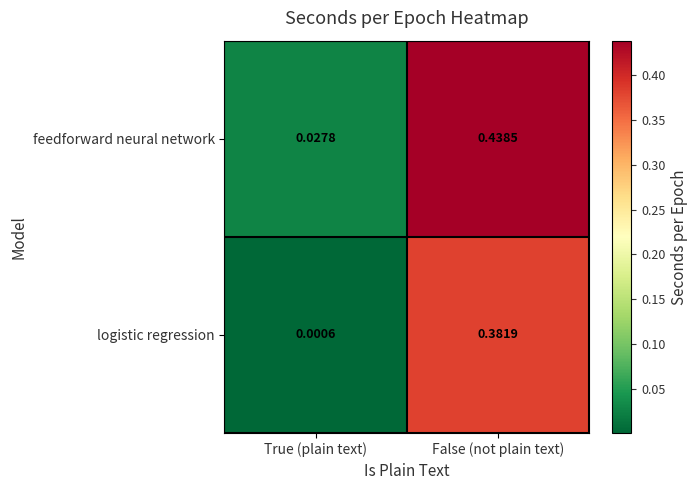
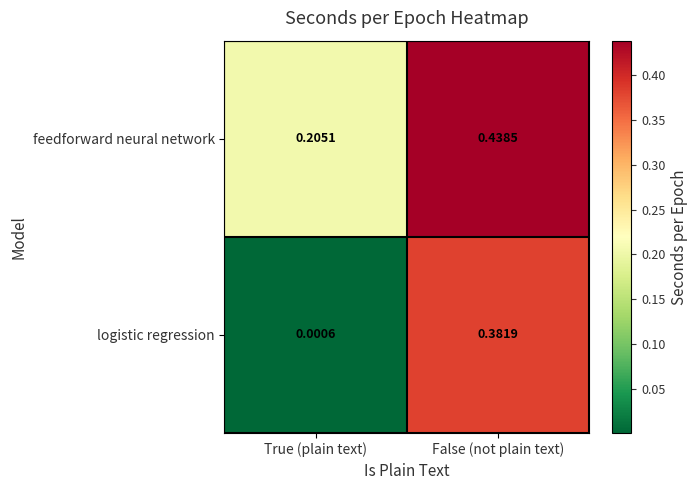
  {
    "feedforward neural network": {
-     "True (plain text)": 0.0278,
+     "True (plain text)": 0.2051,
      "False (not plain text)": 0.4385
    },
    "logistic regression": {
      "True (plain text)": 0.0006,
      "False (not plain text)": 0.3819
    }
  }
